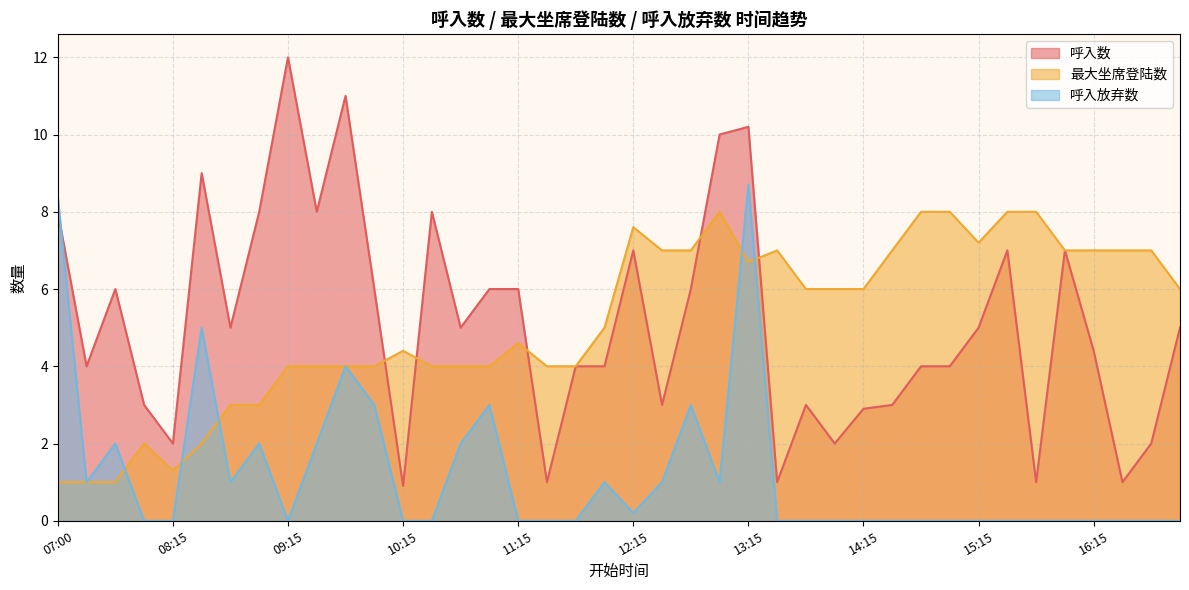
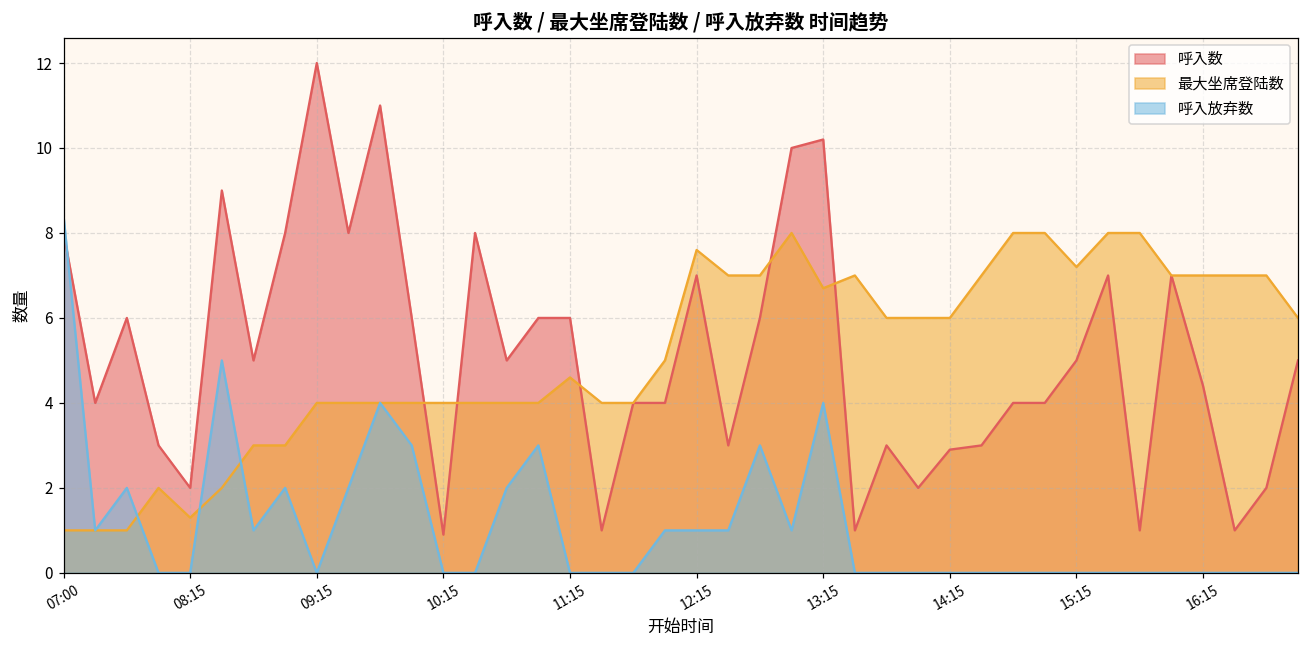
  {
    "呼入数": {
      "07:00": 8.0,
      "08:15": 2.0,
      "09:15": 12.0,
      "10:15": 0.9,
      "11:15": 6.0,
      "12:15": 7.0,
      "13:15": 10.2,
      "14:15": 2.9,
      "15:15": 5.0,
      "16:15": 4.4
    },
    "最大坐席登陆数": {
      "07:00": 1.0,
      "08:15": 1.3,
      "09:15": 4.0,
-     "10:15": 4.4,
+     "10:15": 4.0,
      "11:15": 4.6,
      "12:15": 7.6,
      "13:15": 6.7,
      "14:15": 6.0,
      "15:15": 7.2,
      "16:15": 7.0
    },
    "呼入放弃数": {
      "07:00": 8.4,
      "08:15": 0.0,
      "09:15": 0.0,
      "10:15": 0.0,
      "11:15": 0.0,
-     "12:15": 0.2,
-     "13:15": 8.7,
+     "12:15": 1.0,
+     "13:15": 4.0,
      "14:15": 0.0,
      "15:15": 0.0,
      "16:15": 0.0
    }
  }
